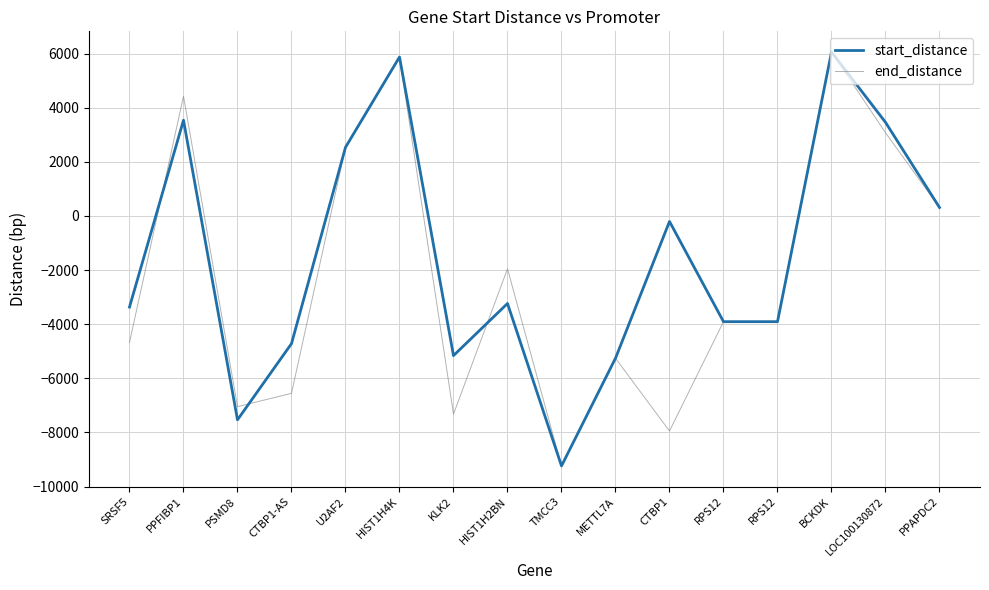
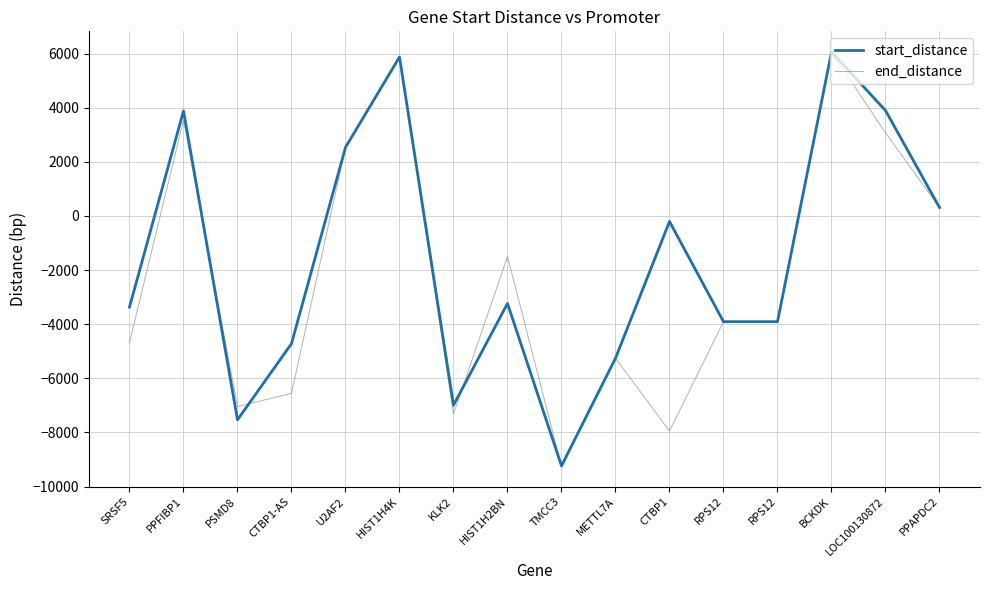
  {
    "start_distance": {
      "SRSF5": -3400,
-     "PPFIBP1": 3500,
+     "PPFIBP1": 3900,
      "PSMD8": -7500,
      "CTBP1-AS": -4700,
-     "KLK2": -5200,
+     "KLK2": -7000,
      "HIST1H2BN": -3200,
      "CTBP1": -200,
-     "LOC100130872": 3500
+     "LOC100130872": 3900
    },
    "end_distance": {
      "SRSF5": -4700,
-     "PPFIBP1": 4400,
+     "PPFIBP1": 3500,
      "PSMD8": -7000,
      "CTBP1-AS": -6600,
      "KLK2": -7300,
-     "HIST1H2BN": -2000,
+     "HIST1H2BN": -1500,
      "CTBP1": -7900,
      "LOC100130872": 3100
    }
  }
